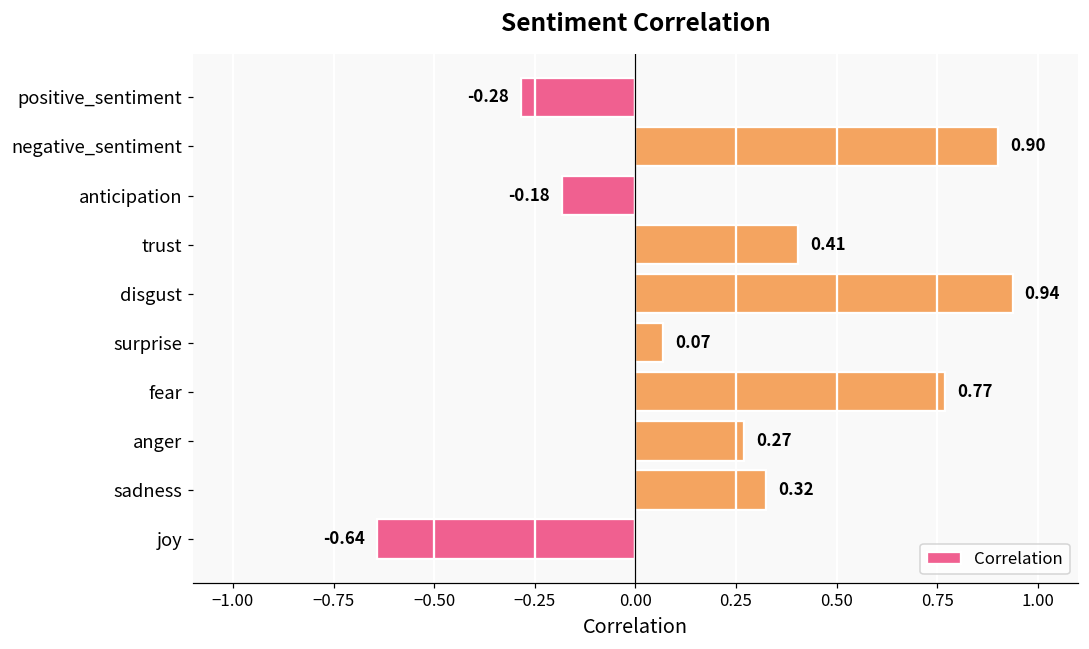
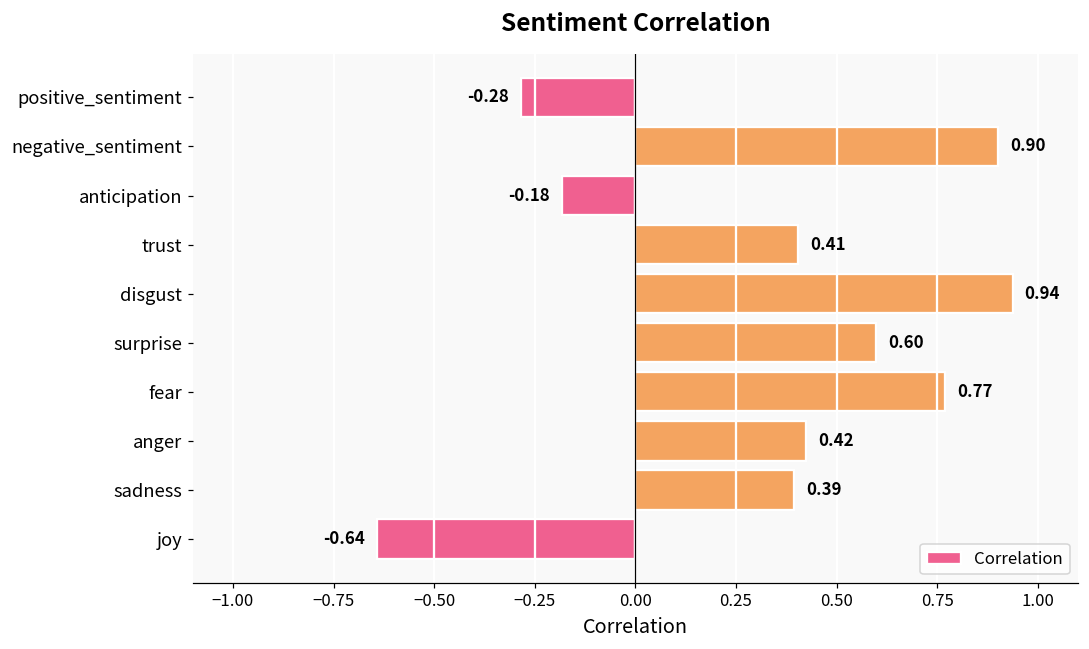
  {
    "positive_sentiment": -0.28,
    "negative_sentiment": 0.90,
    "anticipation": -0.18,
    "trust": 0.41,
    "disgust": 0.94,
-   "surprise": 0.07,
+   "surprise": 0.60,
    "fear": 0.77,
-   "anger": 0.27,
-   "sadness": 0.32,
+   "anger": 0.42,
+   "sadness": 0.39,
    "joy": -0.64
  }
